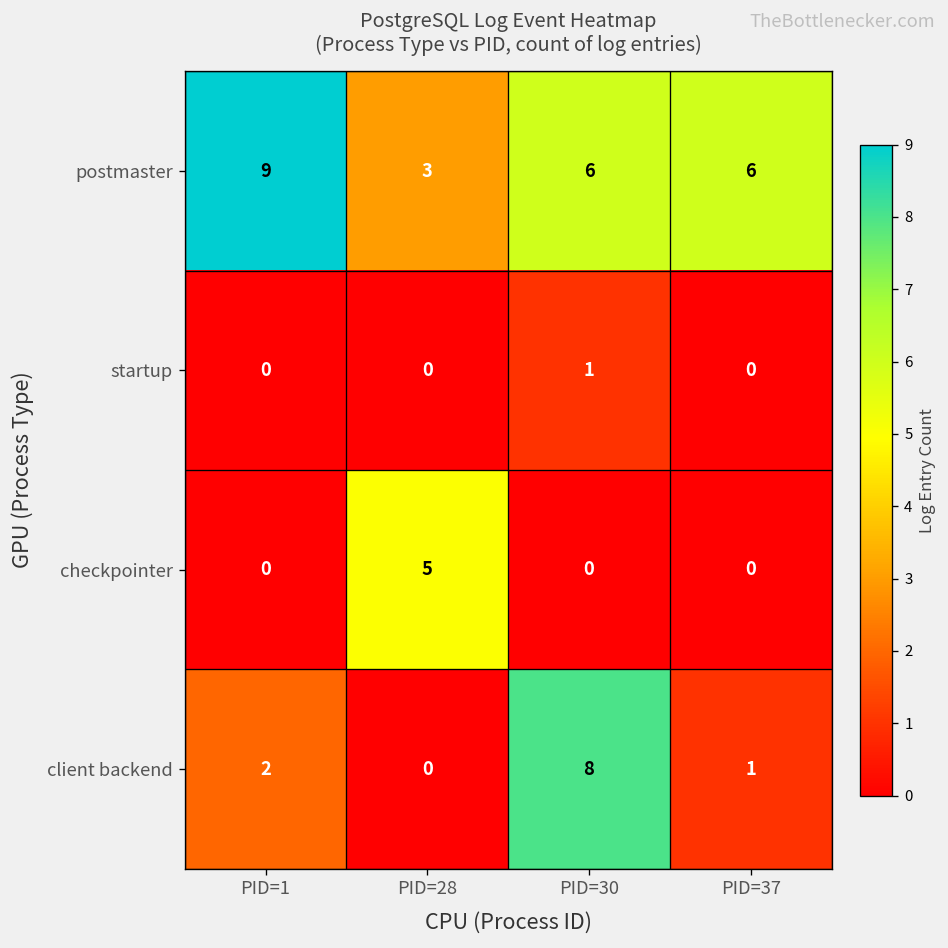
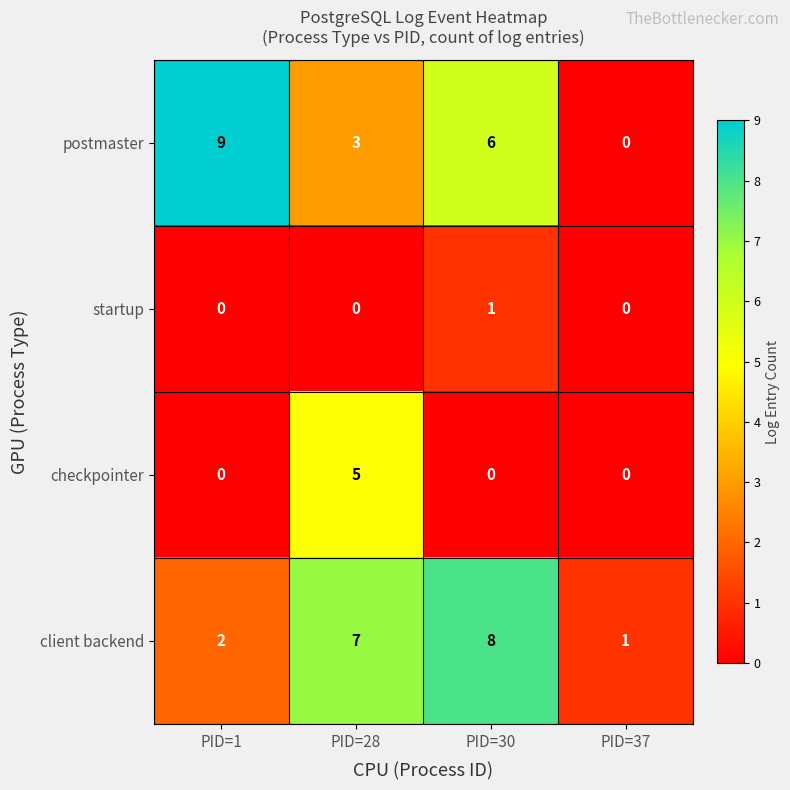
  {
    "postmaster": {
      "PID=1": 9,
      "PID=28": 3,
      "PID=30": 6,
-     "PID=37": 6
+     "PID=37": 0
    },
    "startup": {
      "PID=1": 0,
      "PID=28": 0,
      "PID=30": 1,
      "PID=37": 0
    },
    "checkpointer": {
      "PID=1": 0,
      "PID=28": 5,
      "PID=30": 0,
      "PID=37": 0
    },
    "client backend": {
      "PID=1": 2,
-     "PID=28": 0,
+     "PID=28": 7,
      "PID=30": 8,
      "PID=37": 1
    }
  }
